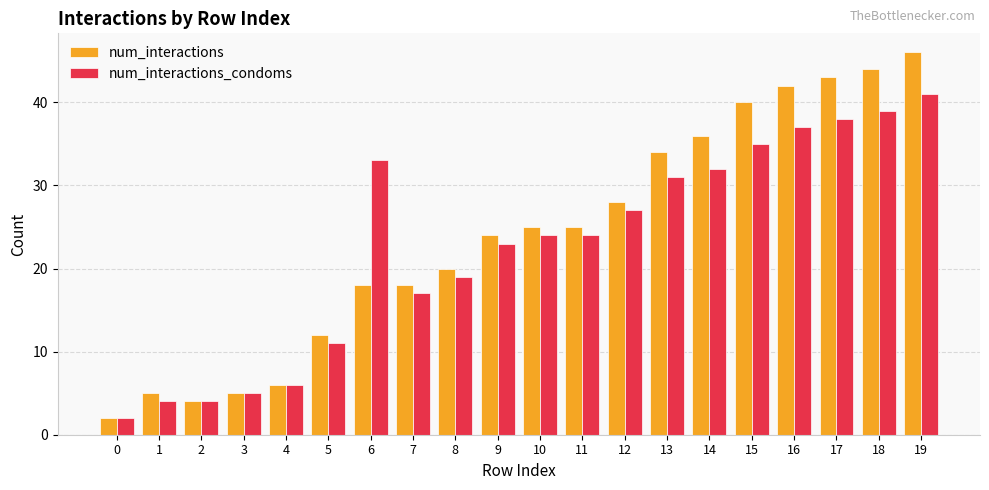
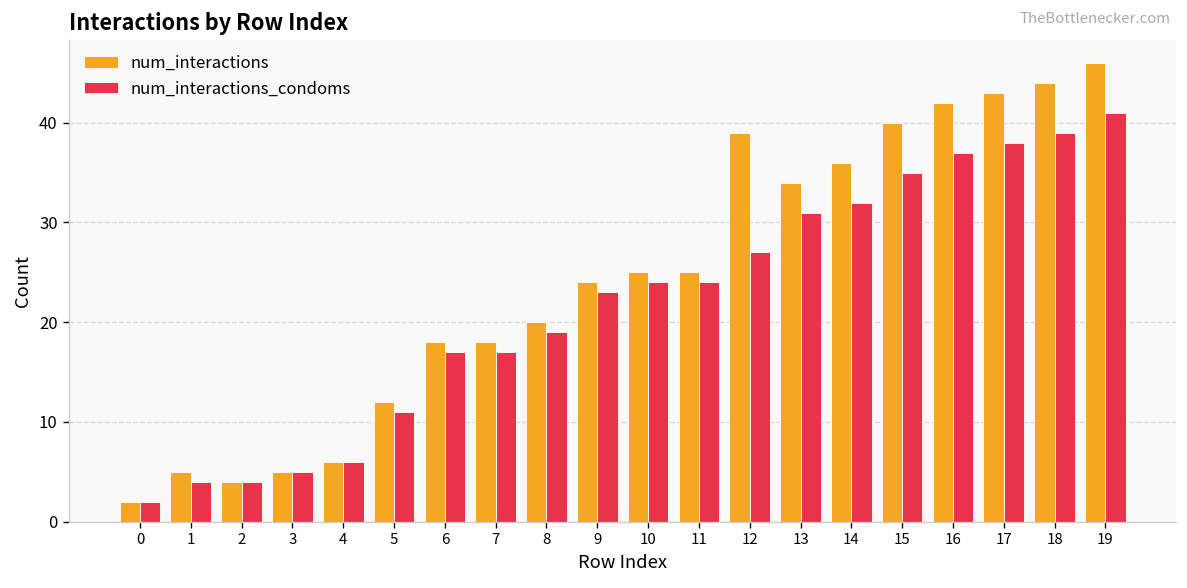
  {
    "num_interactions": {
      "0": 2,
      "1": 5,
      "2": 4,
      "3": 5,
      "4": 6,
      "5": 12,
      "6": 18,
      "7": 18,
      "8": 20,
      "9": 24,
      "10": 25,
      "11": 25,
-     "12": 28,
+     "12": 39,
      "13": 34,
      "14": 36,
      "15": 40,
      "16": 42,
      "17": 43,
      "18": 44,
      "19": 46
    },
    "num_interactions_condoms": {
      "0": 2,
      "1": 4,
      "2": 4,
      "3": 5,
      "4": 6,
      "5": 11,
-     "6": 33,
+     "6": 17,
      "7": 17,
      "8": 19,
      "9": 23,
      "10": 24,
      "11": 24,
      "12": 27,
      "13": 31,
      "14": 32,
      "15": 35,
      "16": 37,
      "17": 38,
      "18": 39,
      "19": 41
    }
  }
